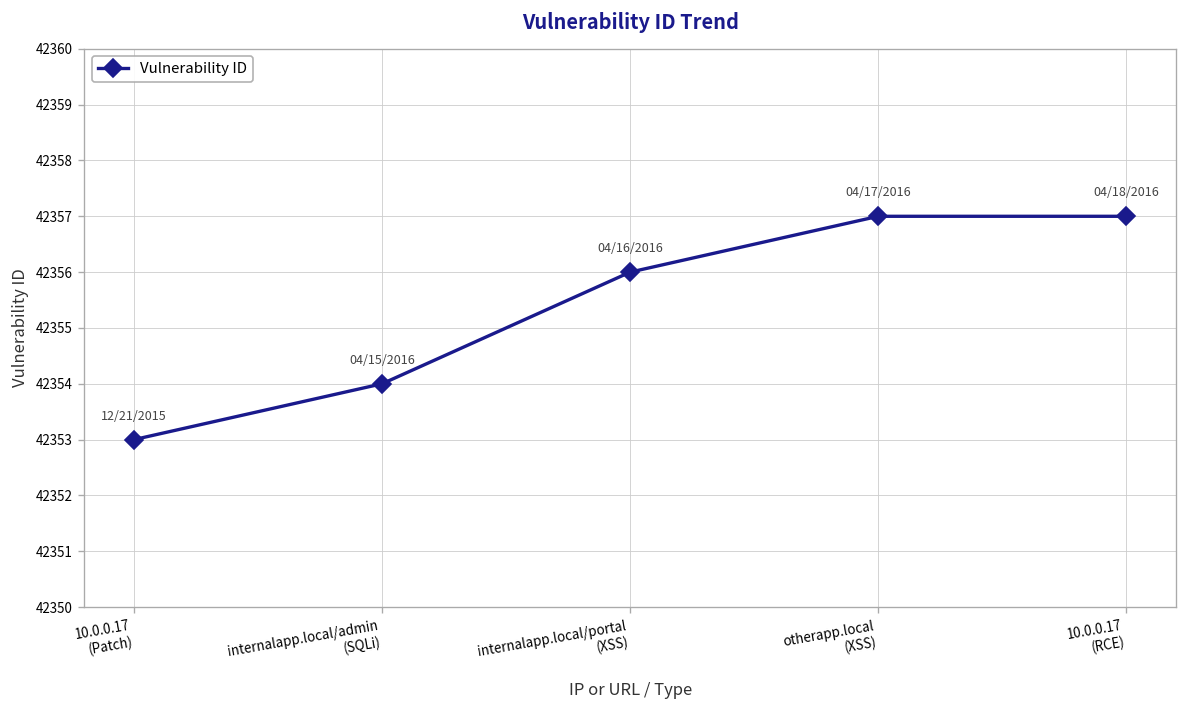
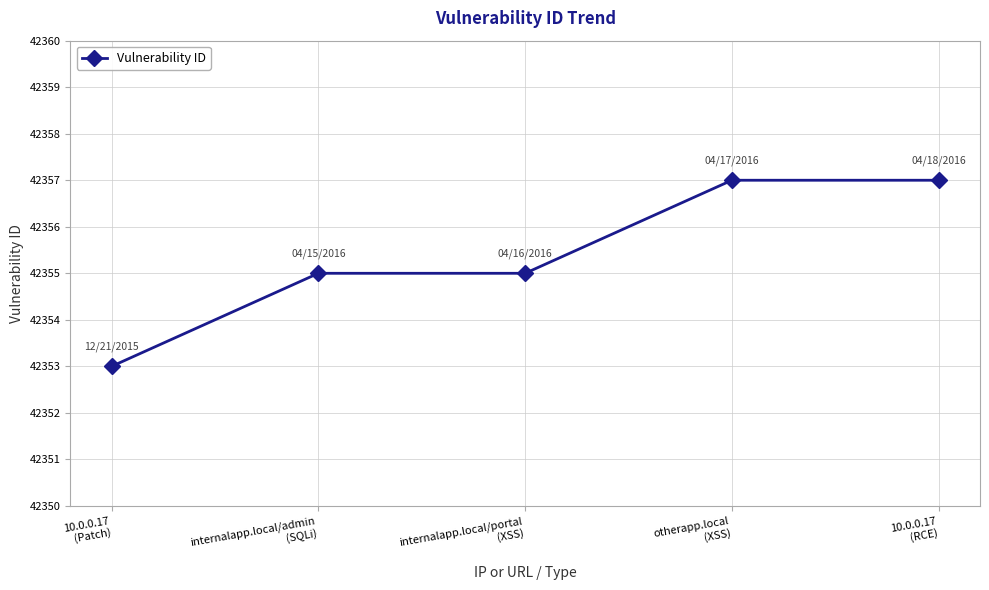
  {
-   "internalapp.local/admin (SQLi)": 42354,
-   "internalapp.local/portal (XSS)": 42356
+   "internalapp.local/admin (SQLi)": 42355,
+   "internalapp.local/portal (XSS)": 42355
  }
